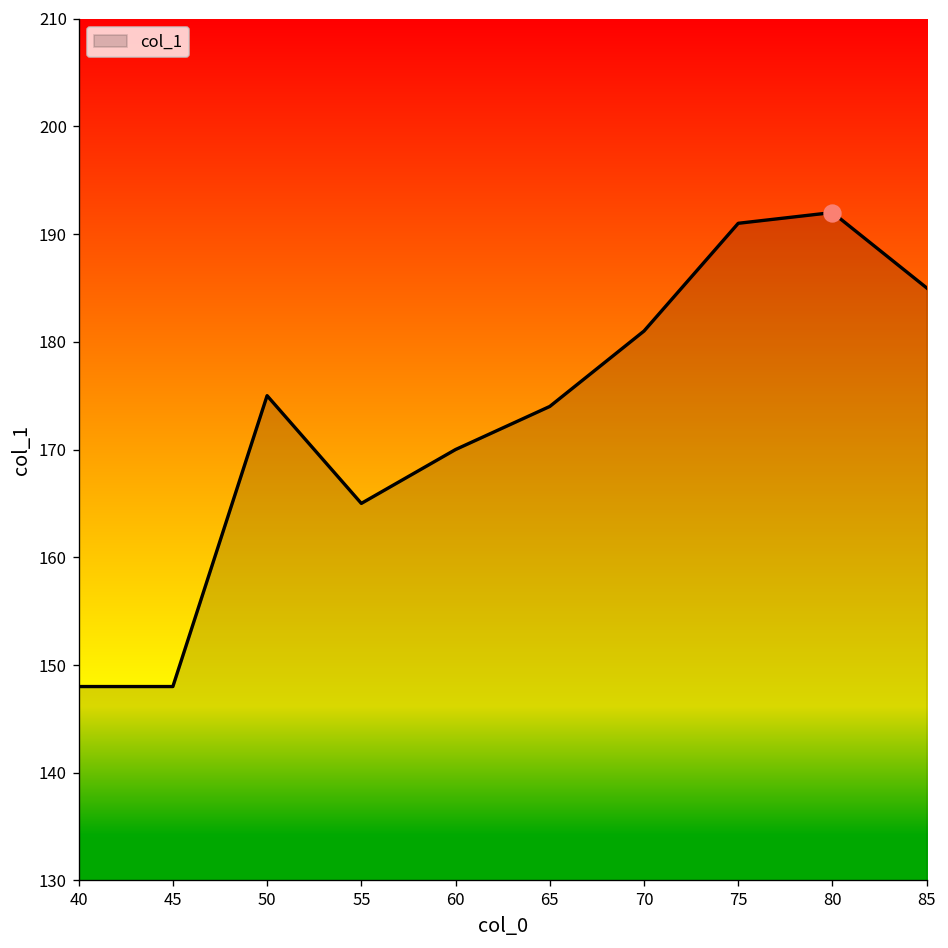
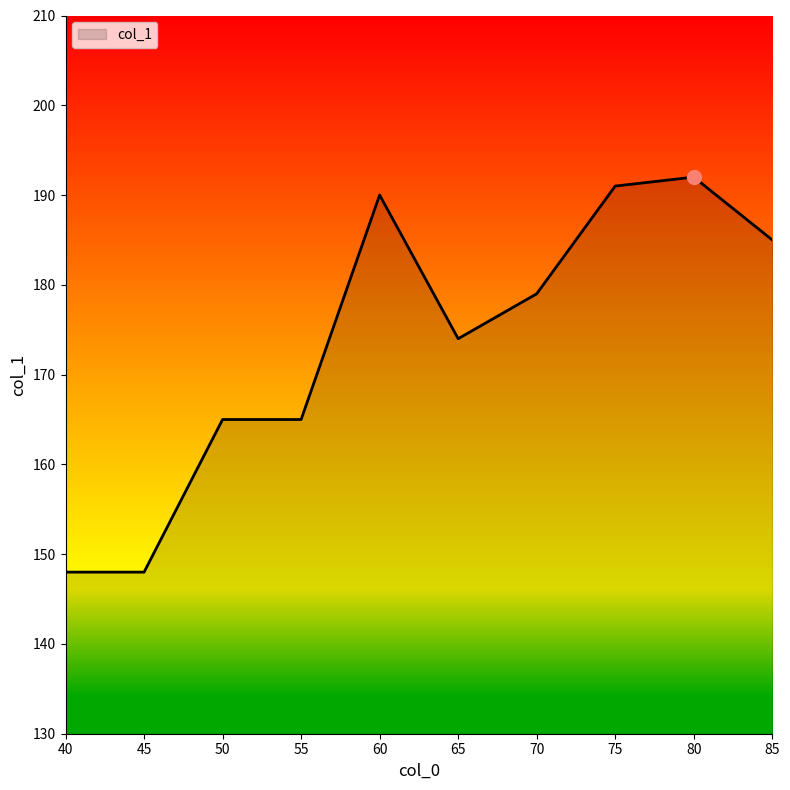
  {
    "col_1": {
      "40": 148,
      "45": 148,
-     "50": 175,
+     "50": 165,
      "55": 165,
-     "60": 170,
+     "60": 190,
      "65": 174,
-     "70": 181,
+     "70": 179,
      "75": 191,
      "85": 185
    }
  }
